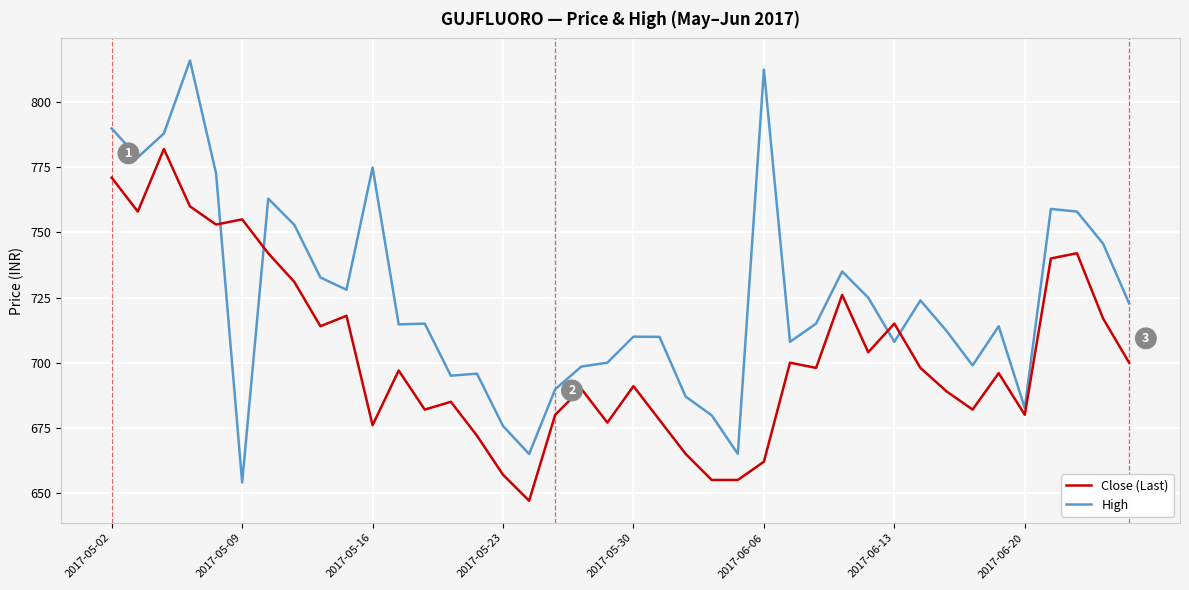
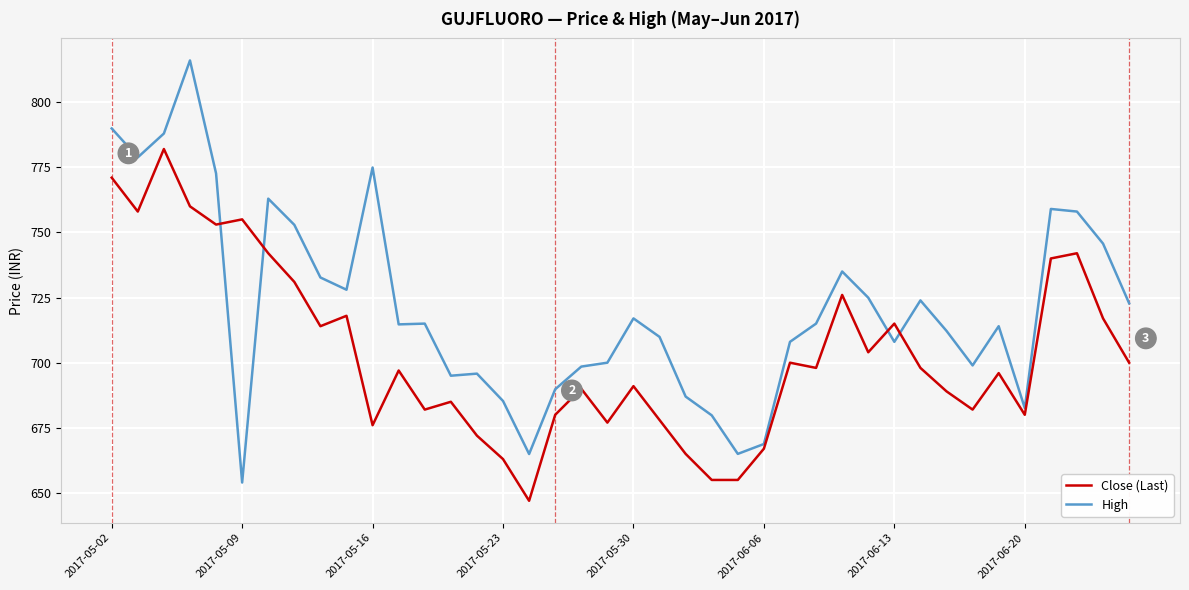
  {
    "Close (Last)": {
      "2017-05-02": 771,
      "2017-05-09": 755,
      "2017-05-16": 676,
-     "2017-05-23": 657,
+     "2017-05-23": 663,
      "2017-05-30": 691,
-     "2017-06-06": 662,
+     "2017-06-06": 667,
      "2017-06-13": 715,
      "2017-06-20": 680
    },
    "High": {
      "2017-05-02": 790,
      "2017-05-09": 654,
      "2017-05-16": 775,
-     "2017-05-23": 676,
-     "2017-05-30": 710,
-     "2017-06-06": 813,
+     "2017-05-23": 685,
+     "2017-05-30": 717,
+     "2017-06-06": 669,
      "2017-06-13": 708,
      "2017-06-20": 683
    }
  }
